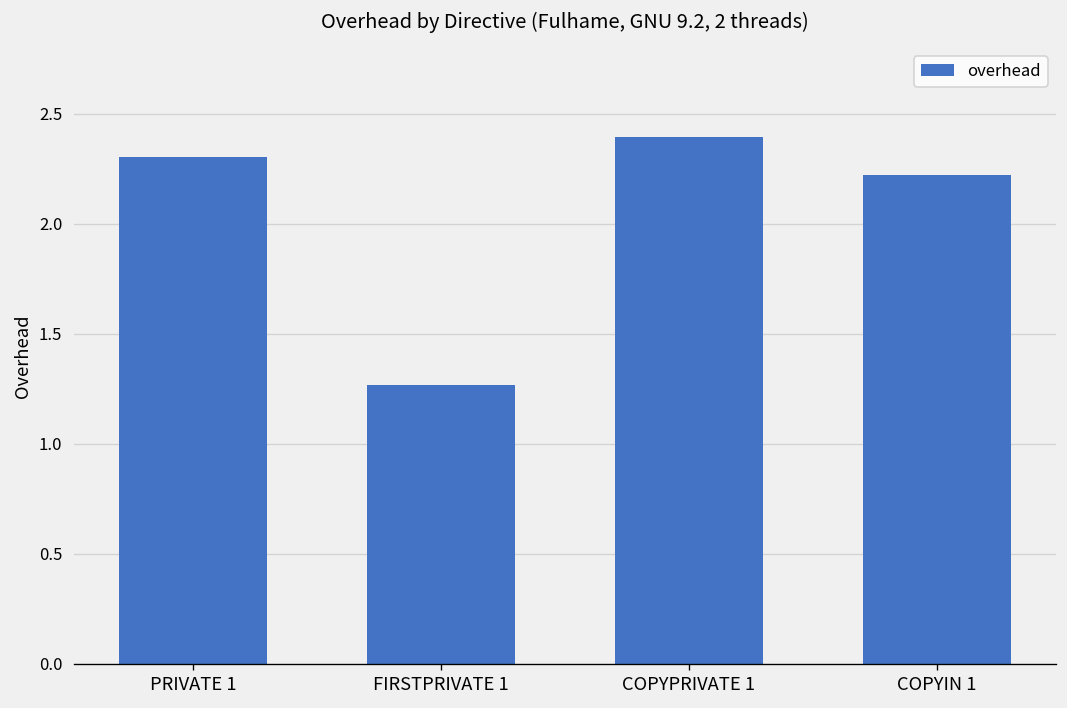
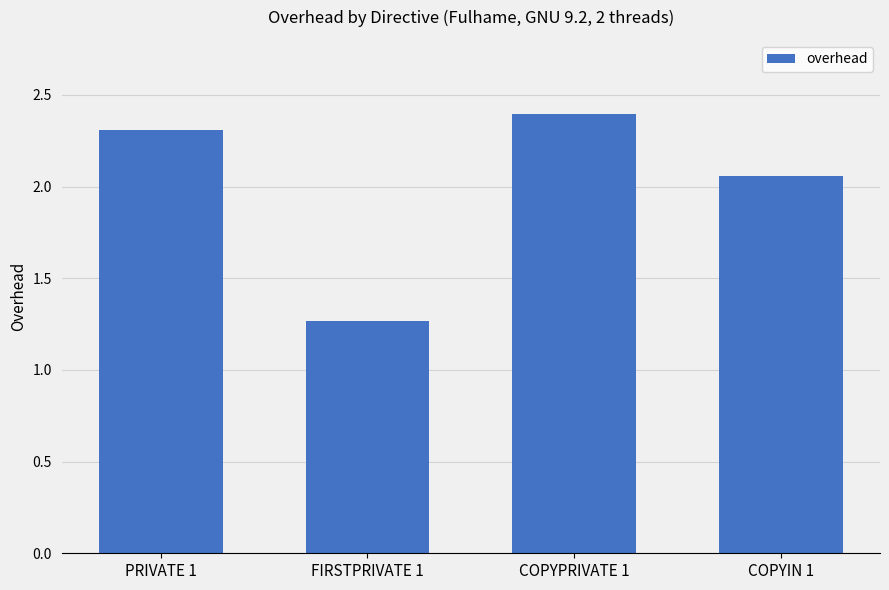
  {
    "PRIVATE 1": 2.31,
    "FIRSTPRIVATE 1": 1.27,
    "COPYPRIVATE 1": 2.40,
-   "COPYIN 1": 2.22
+   "COPYIN 1": 2.06
  }
